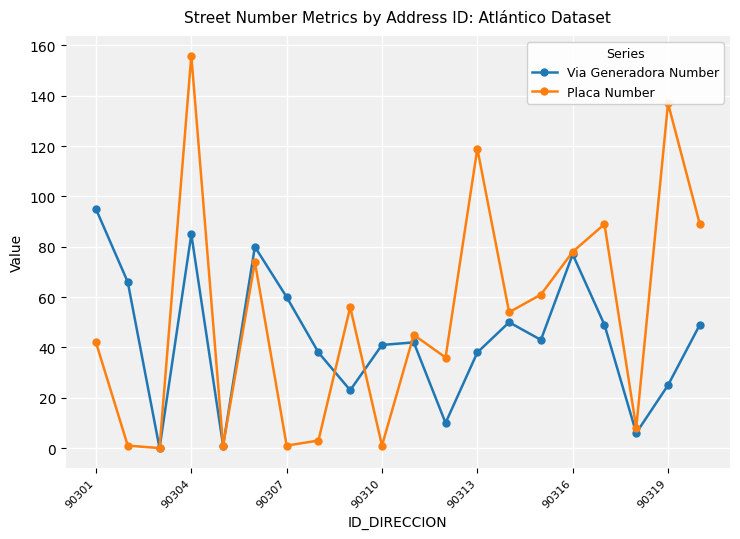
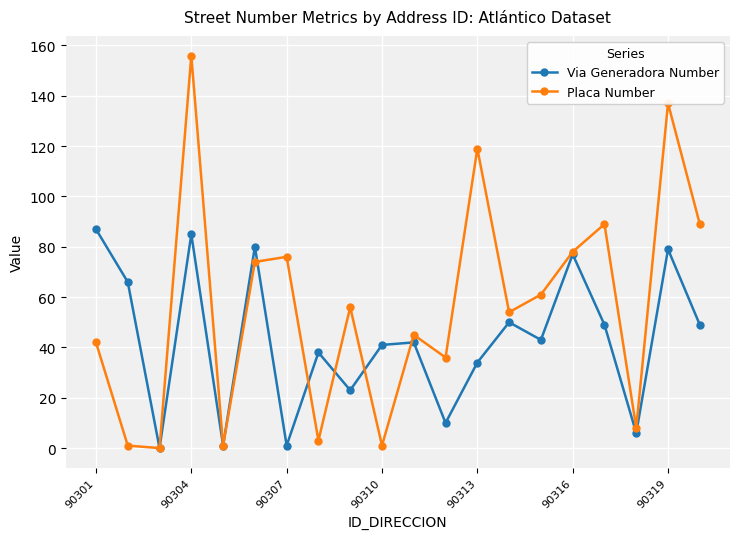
  {
    "Via Generadora Number": {
-     "90301": 95,
+     "90301": 87,
      "90304": 85,
-     "90307": 60,
+     "90307": 1,
      "90310": 41,
-     "90313": 38,
-     "90319": 25
+     "90313": 34,
+     "90319": 79
    },
    "Placa Number": {
      "90301": 42,
      "90304": 156,
-     "90307": 1,
+     "90307": 76,
      "90310": 1,
      "90313": 119
    }
  }
